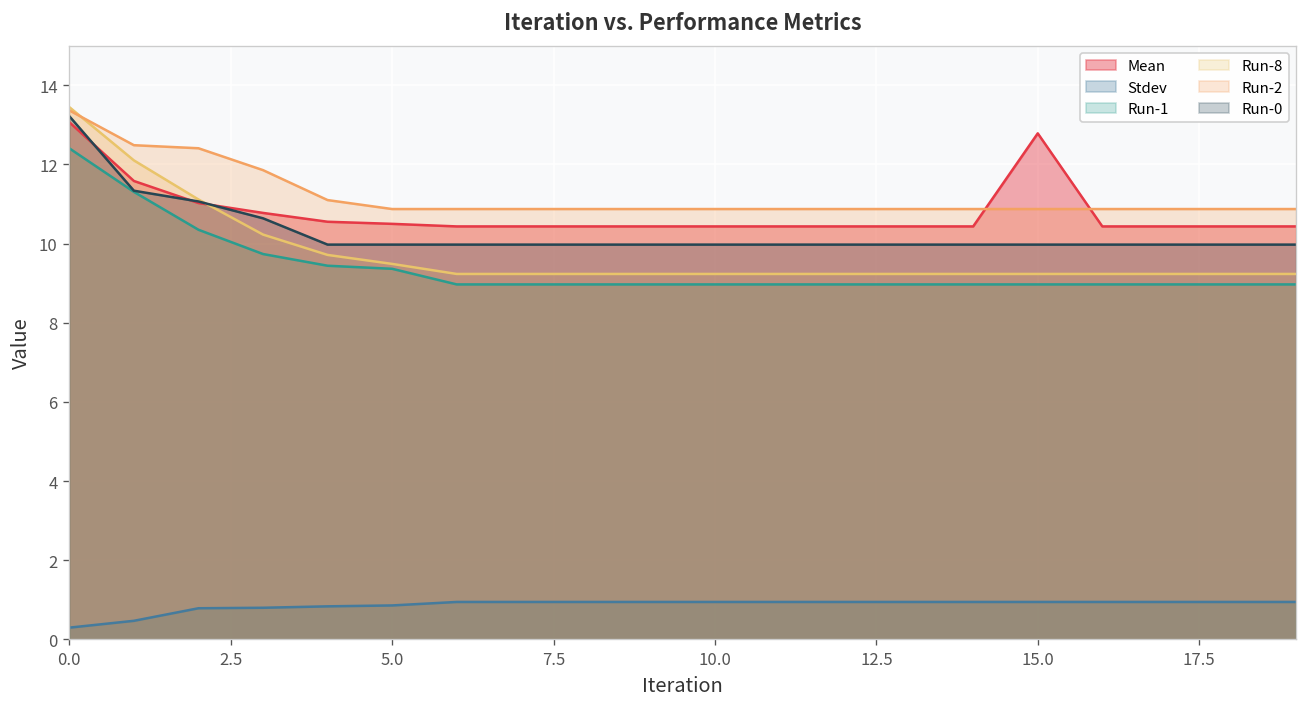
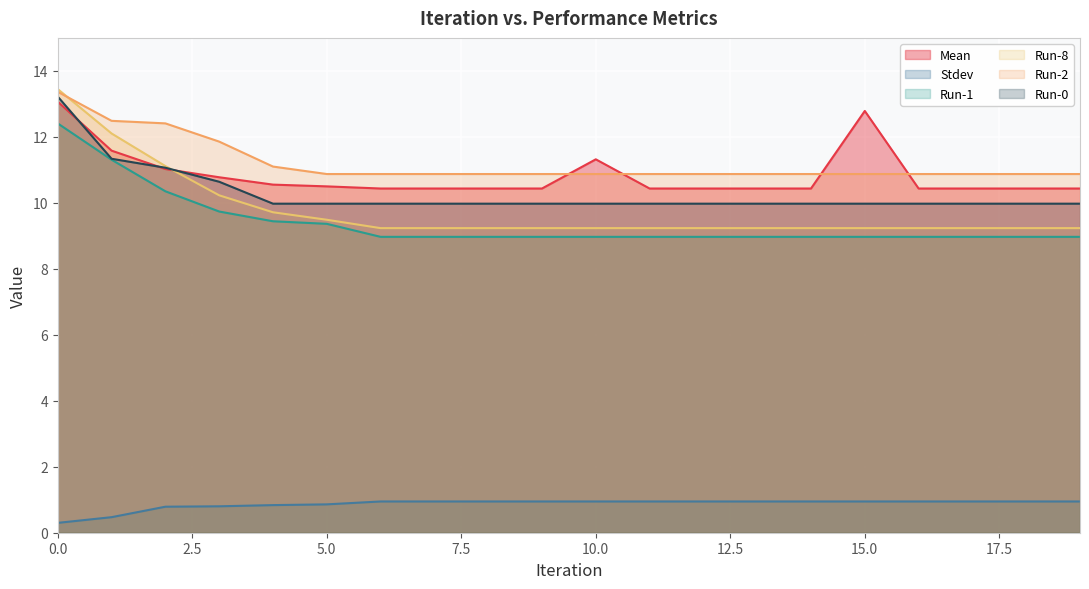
  {
    "Mean": {
      "0.0": 13.1,
      "5.0": 10.5,
-     "10.0": 10.4,
+     "10.0": 11.3,
      "15.0": 12.8
    }
  }
